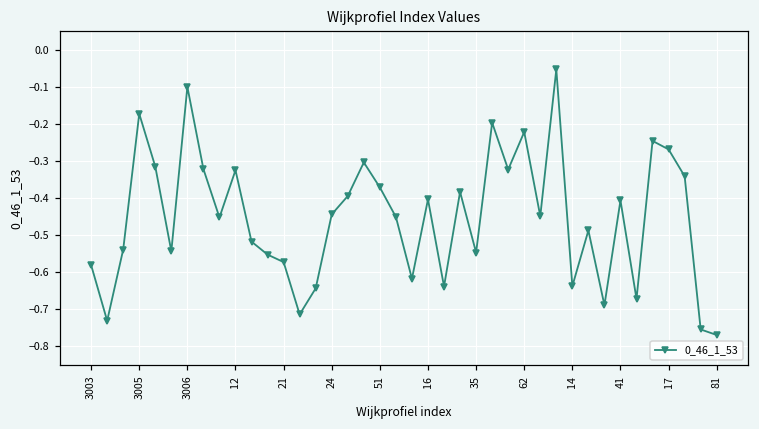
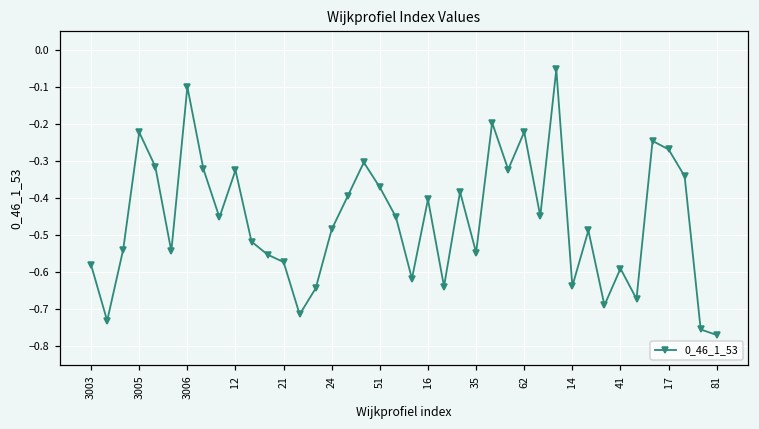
  {
    "3003": -0.58,
-   "3005": -0.17,
+   "3005": -0.22,
    "3006": -0.10,
    "12": -0.32,
    "21": -0.57,
-   "24": -0.44,
+   "24": -0.48,
    "51": -0.37,
    "16": -0.40,
    "35": -0.55,
    "62": -0.22,
    "14": -0.64,
-   "41": -0.41,
+   "41": -0.59,
    "17": -0.27,
    "81": -0.77
  }
